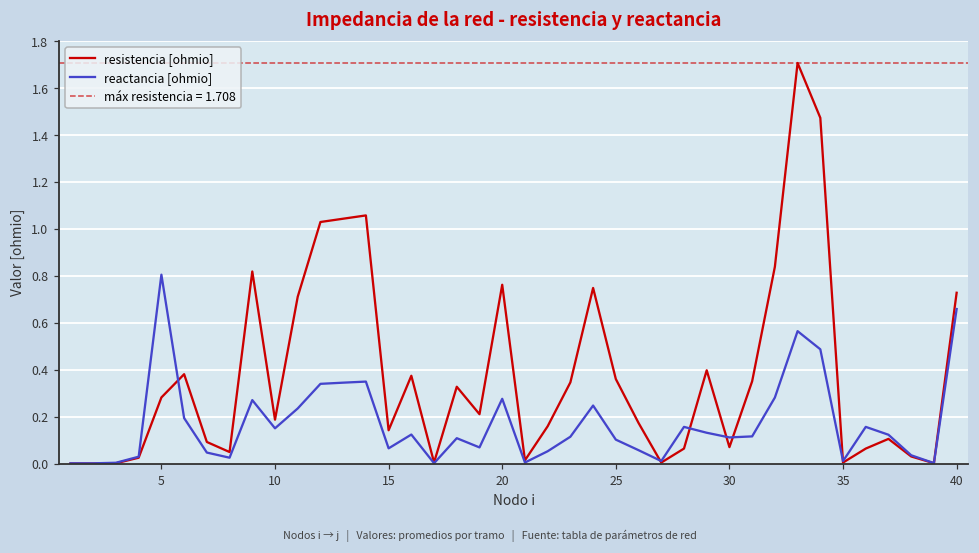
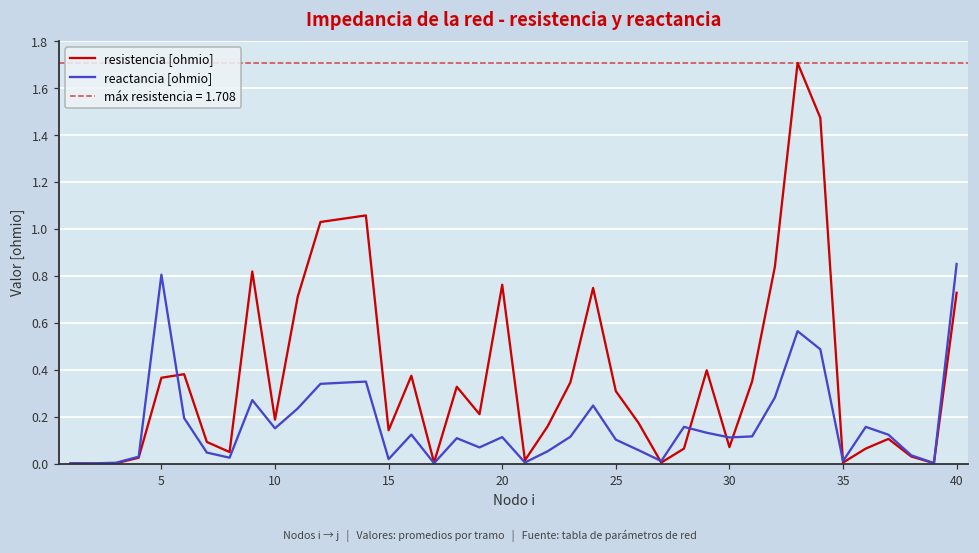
  {
    "resistencia [ohmio]": {
-     "5": 0.28,
+     "5": 0.37,
      "10": 0.19,
      "15": 0.14,
      "20": 0.76,
-     "25": 0.36,
+     "25": 0.31,
      "30": 0.07,
      "40": 0.73
    },
    "reactancia [ohmio]": {
      "5": 0.81,
      "10": 0.15,
-     "15": 0.07,
-     "20": 0.28,
+     "15": 0.02,
+     "20": 0.11,
      "25": 0.10,
      "30": 0.11,
-     "40": 0.66
+     "40": 0.85
    }
  }
